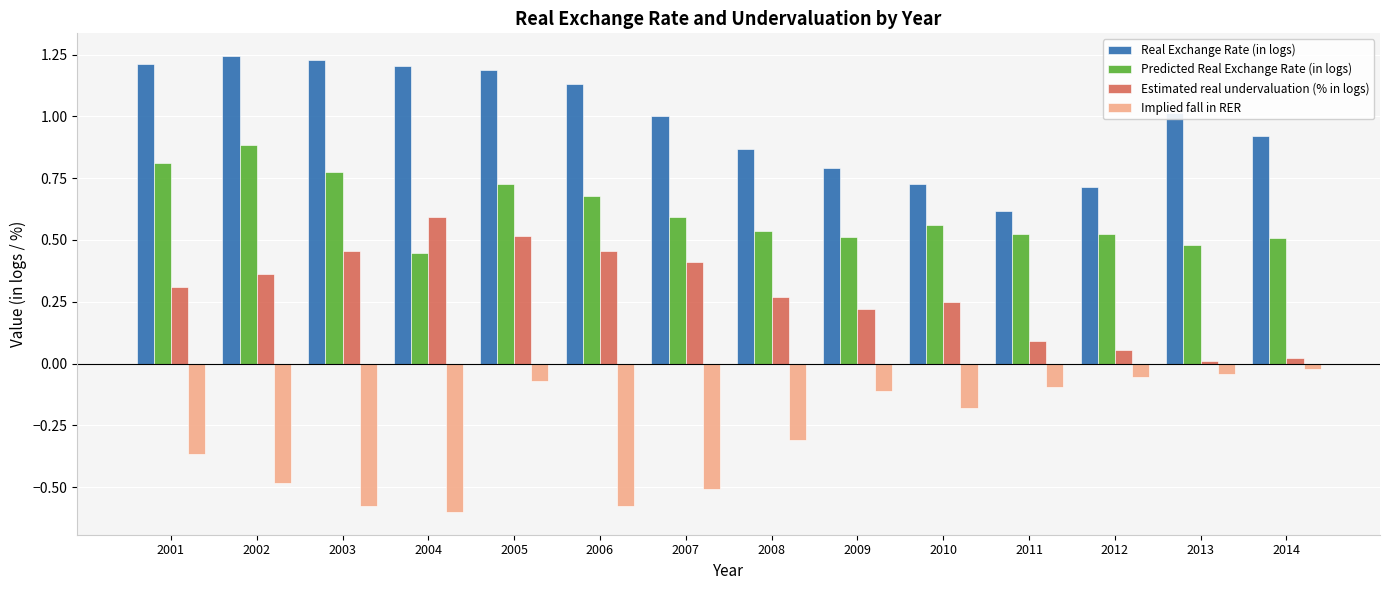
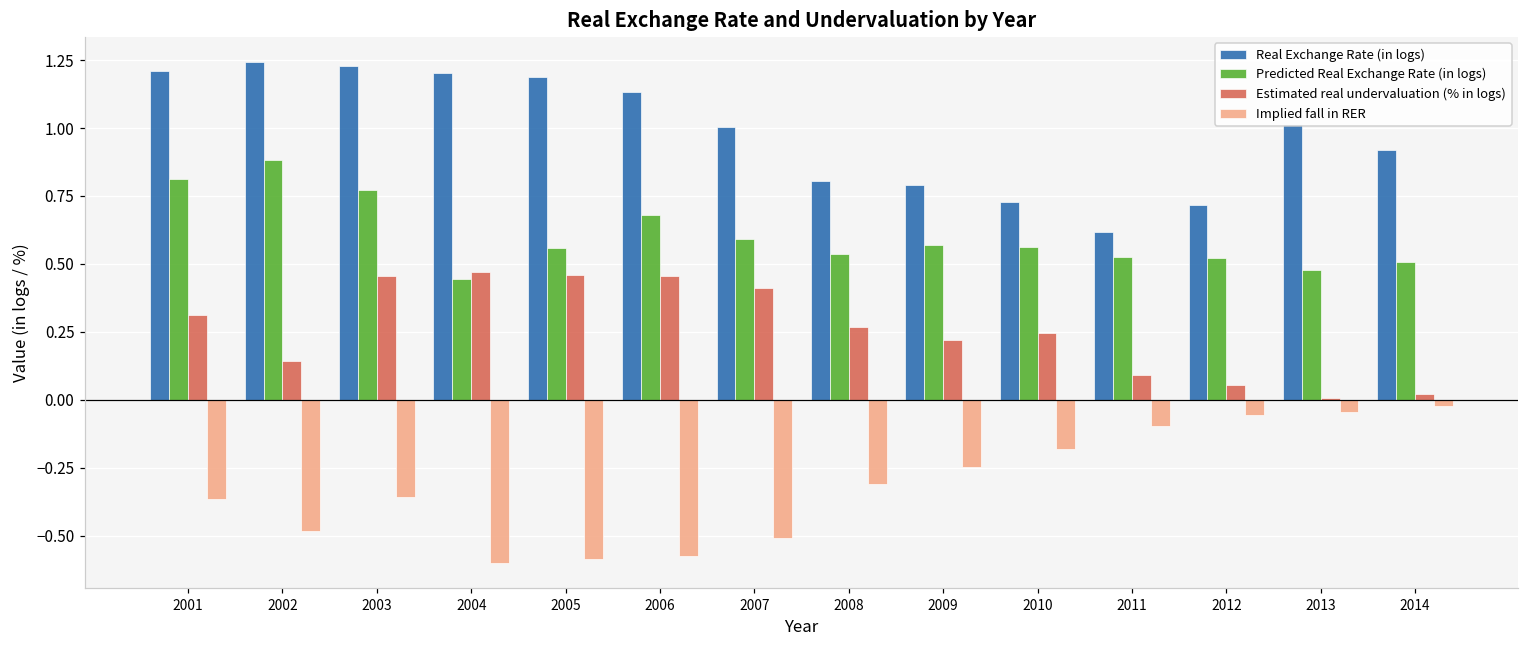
  {
    "Real Exchange Rate (in logs)": {
      "2001": 1.21,
      "2002": 1.24,
      "2003": 1.23,
      "2004": 1.20,
      "2005": 1.19,
      "2006": 1.13,
      "2007": 1.00,
-     "2008": 0.87,
+     "2008": 0.81,
      "2009": 0.79,
      "2010": 0.73,
      "2011": 0.62,
      "2012": 0.71,
      "2014": 0.92
    },
    "Predicted Real Exchange Rate (in logs)": {
      "2001": 0.81,
      "2002": 0.88,
      "2003": 0.77,
      "2004": 0.45,
-     "2005": 0.73,
+     "2005": 0.56,
      "2006": 0.68,
      "2007": 0.59,
      "2008": 0.54,
-     "2009": 0.51,
+     "2009": 0.57,
      "2010": 0.56,
      "2011": 0.53,
      "2012": 0.52,
      "2013": 0.48,
      "2014": 0.51
    },
    "Estimated real undervaluation (% in logs)": {
      "2001": 0.31,
-     "2002": 0.36,
+     "2002": 0.14,
      "2003": 0.46,
-     "2004": 0.59,
-     "2005": 0.52,
+     "2004": 0.47,
+     "2005": 0.46,
      "2006": 0.45,
      "2007": 0.41,
      "2008": 0.27,
      "2009": 0.22,
      "2010": 0.25,
      "2011": 0.09,
      "2012": 0.05,
      "2014": 0.02
    },
    "Implied fall in RER": {
      "2001": -0.36,
      "2002": -0.48,
-     "2003": -0.58,
+     "2003": -0.36,
      "2004": -0.60,
-     "2005": -0.07,
+     "2005": -0.58,
      "2006": -0.57,
      "2007": -0.51,
      "2008": -0.31,
-     "2009": -0.11,
+     "2009": -0.25,
      "2010": -0.18,
      "2011": -0.09,
      "2012": -0.06,
      "2013": -0.04,
      "2014": -0.02
    }
  }
